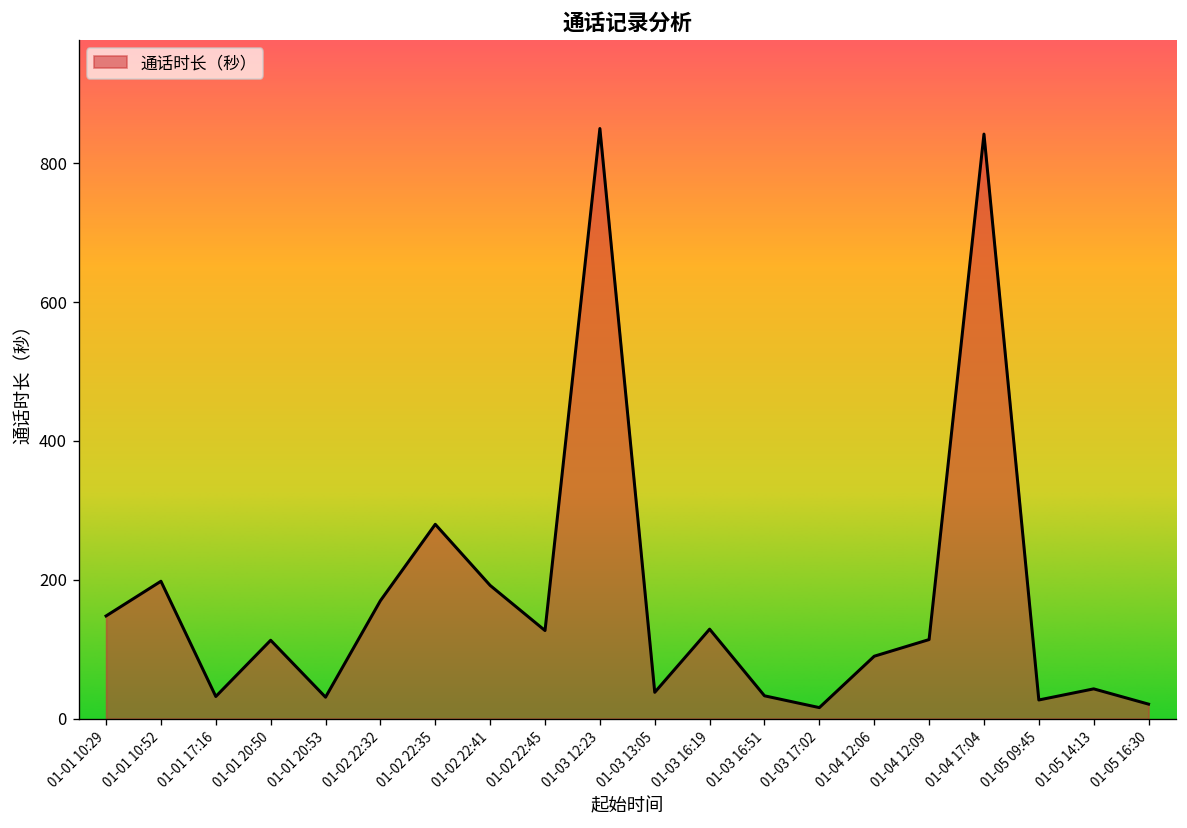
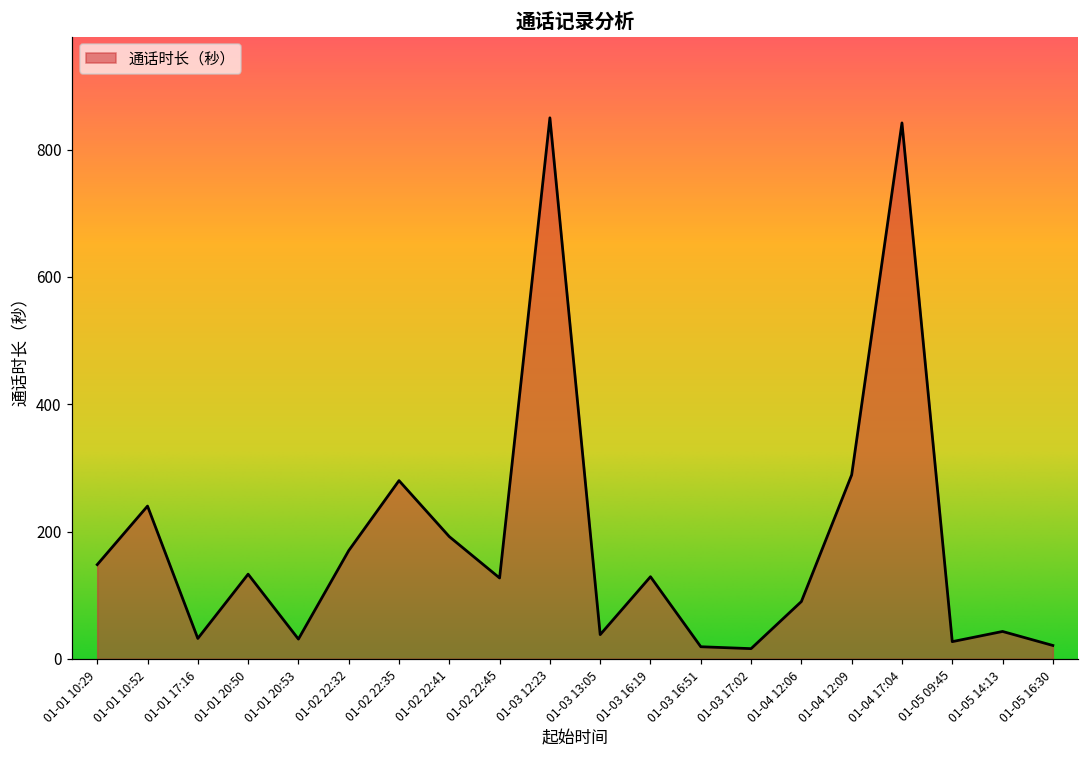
  {
    "01-01 10:29": 150,
-   "01-01 10:52": 200,
+   "01-01 10:52": 240,
    "01-01 17:16": 30,
-   "01-01 20:50": 110,
+   "01-01 20:50": 130,
    "01-01 20:53": 30,
    "01-02 22:32": 170,
    "01-02 22:35": 280,
    "01-02 22:41": 190,
    "01-02 22:45": 130,
    "01-03 12:23": 850,
    "01-03 13:05": 40,
    "01-03 16:19": 130,
-   "01-03 16:51": 30,
+   "01-03 16:51": 20,
    "01-03 17:02": 20,
    "01-04 12:06": 90,
-   "01-04 12:09": 110,
+   "01-04 12:09": 290,
    "01-04 17:04": 840,
    "01-05 09:45": 30,
    "01-05 14:13": 40,
    "01-05 16:30": 20
  }
